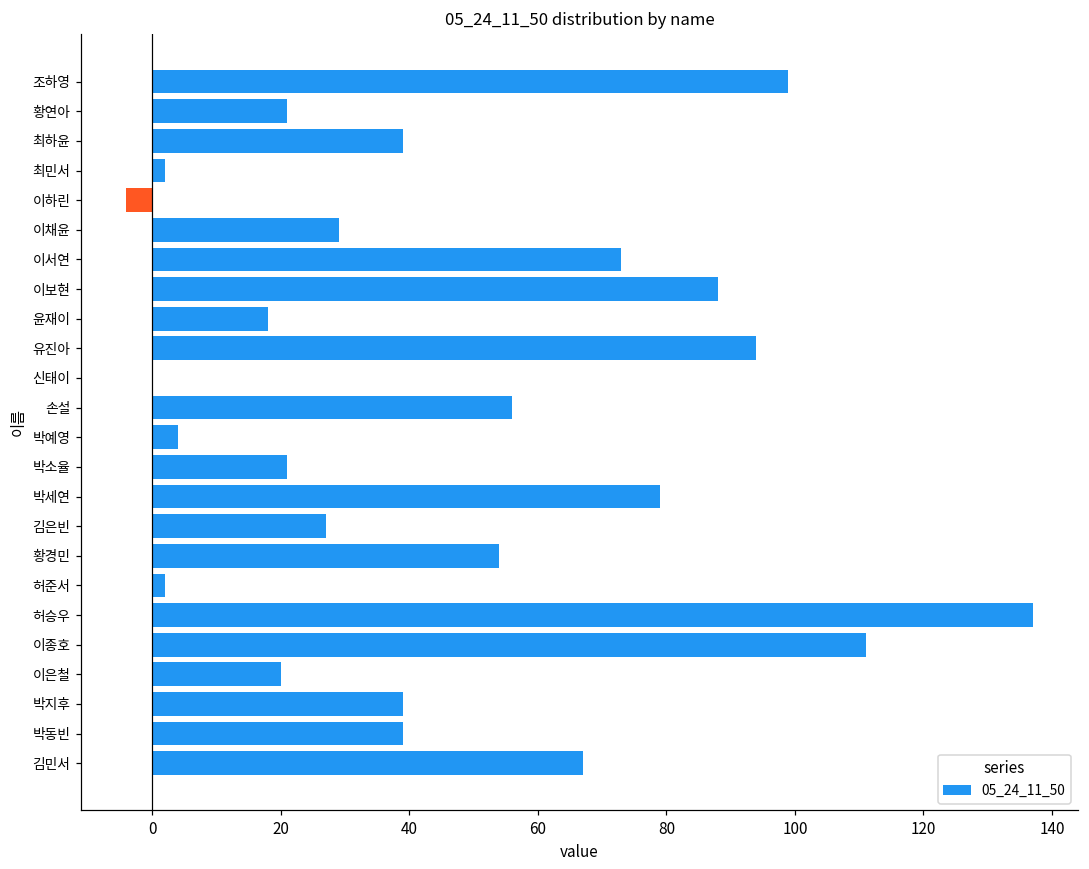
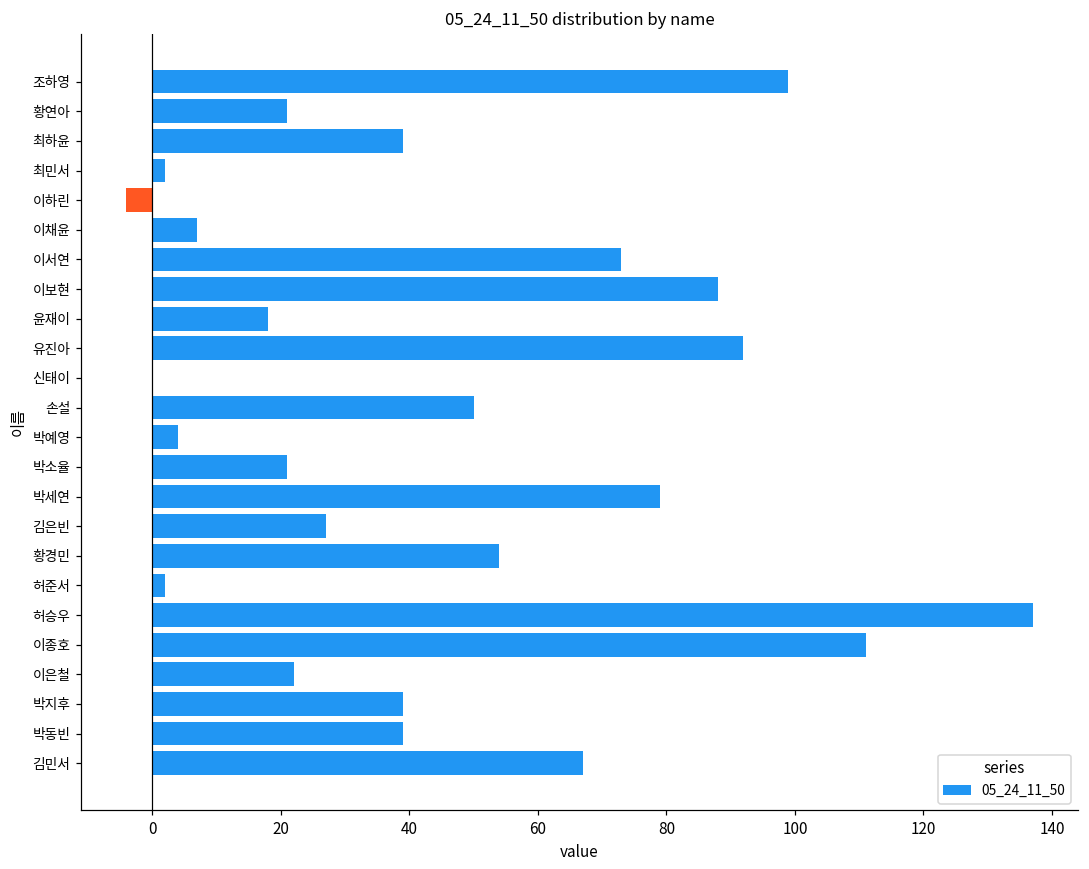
  {
    "조하영": 99,
    "황연아": 21,
    "최하윤": 39,
    "최민서": 2,
    "이하린": -4,
-   "이채윤": 29,
+   "이채윤": 7,
    "이서연": 73,
    "이보현": 88,
    "윤재이": 18,
-   "유진아": 94,
+   "유진아": 92,
    "신태이": 0,
-   "손설": 56,
+   "손설": 50,
    "박예영": 4,
    "박소율": 21,
    "박세연": 79,
    "김은빈": 27,
    "황경민": 54,
    "허준서": 2,
    "허승우": 137,
    "이종호": 111,
-   "이은철": 20,
+   "이은철": 22,
    "박지후": 39,
    "박동빈": 39,
    "김민서": 67
  }
